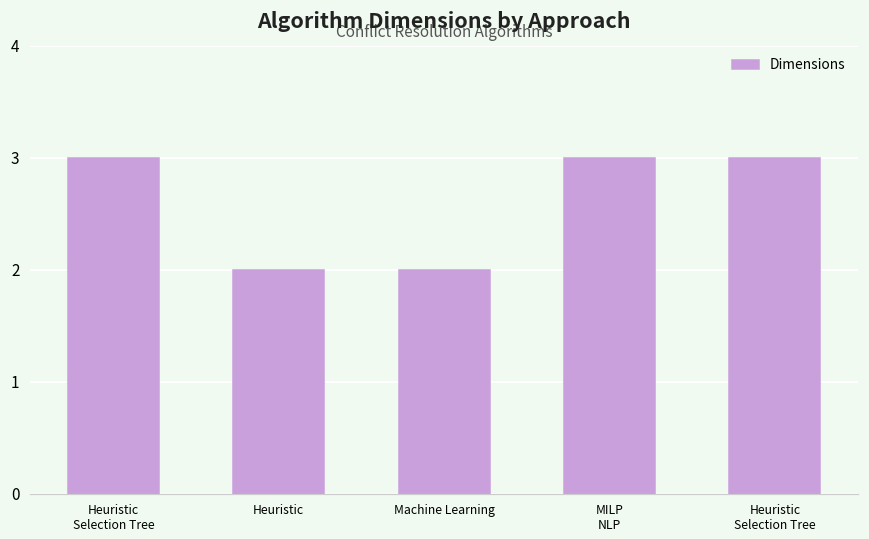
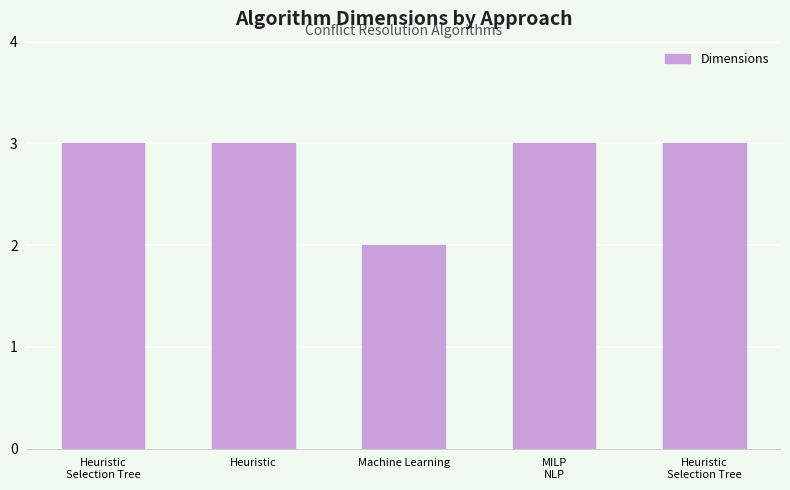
  {
-   "Heuristic": 2,
+   "Heuristic": 3,
    "Machine Learning": 2,
    "MILP NLP": 3
  }
